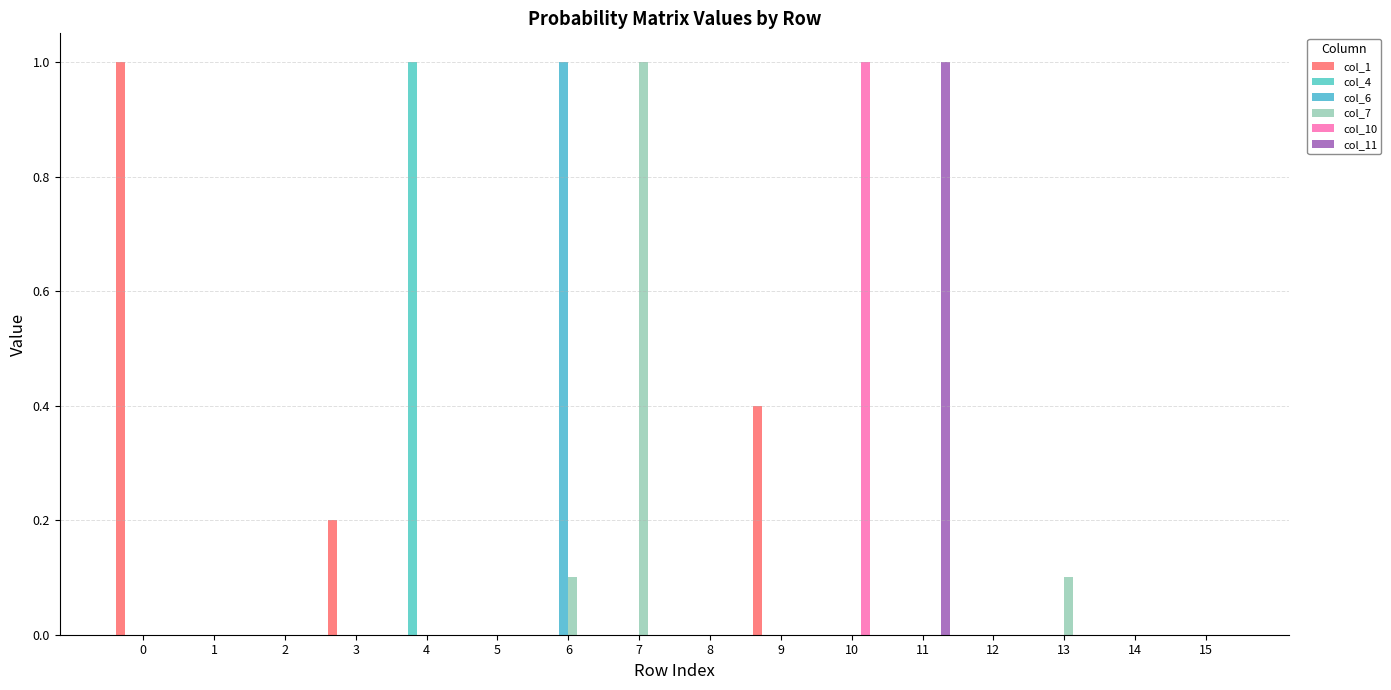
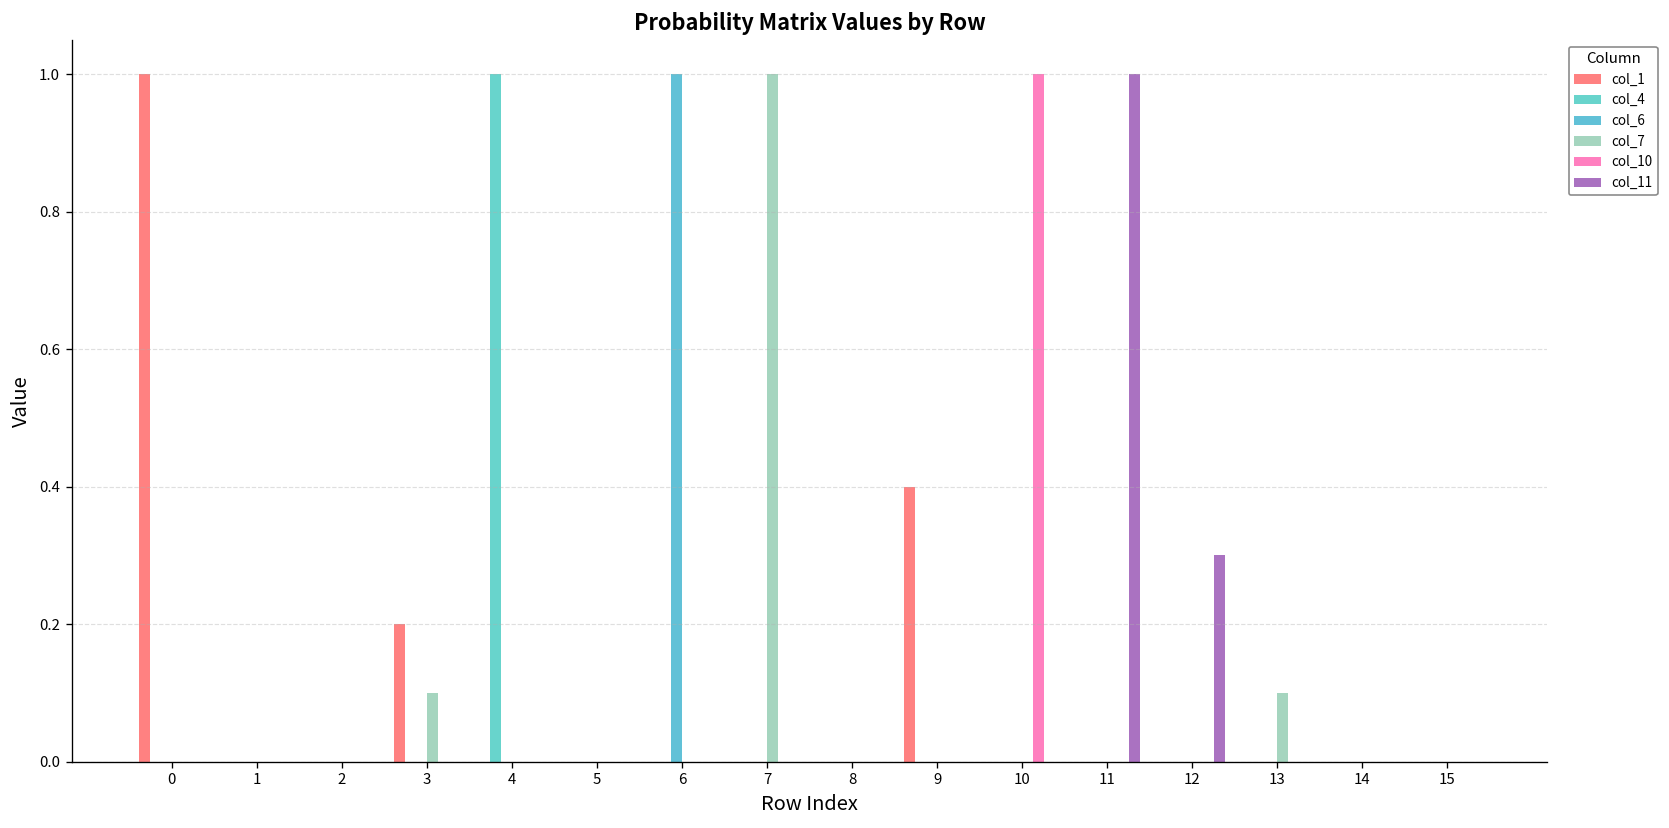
  {
    "col_1": {
      "0": 1.0,
      "3": 0.2,
      "9": 0.4
    },
    "col_7": {
-     "3": 0.0,
-     "6": 0.1,
+     "3": 0.1,
+     "6": 0.0,
      "7": 1.0,
      "9": 0.0,
      "11": 0.0,
      "13": 0.1
    },
    "col_10": {
      "10": 1.0
    },
    "col_11": {
      "11": 1.0,
-     "12": 0.0
+     "12": 0.3
    }
  }
